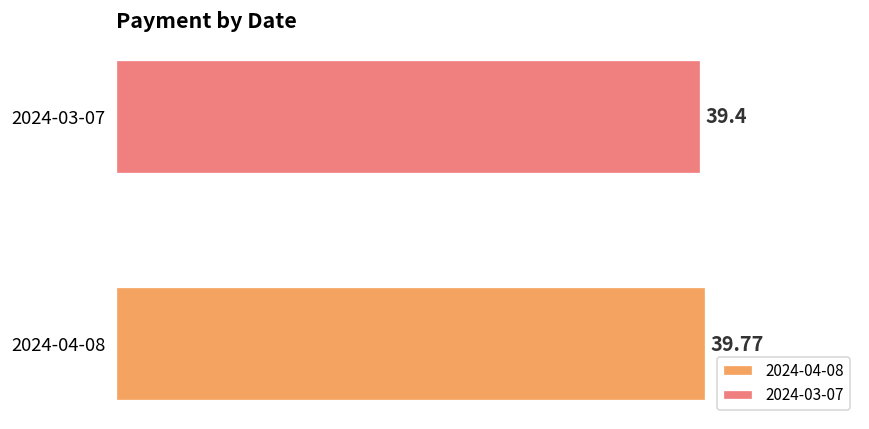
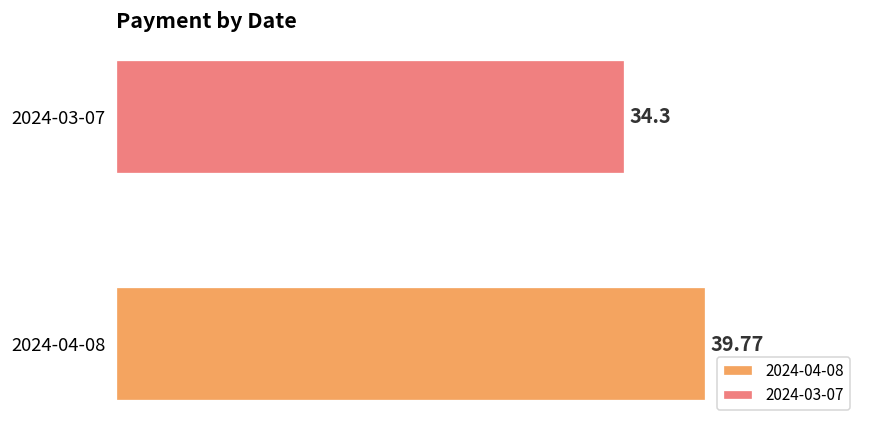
  {
-   "2024-03-07": 39.4,
+   "2024-03-07": 34.3,
    "2024-04-08": 39.77
  }
